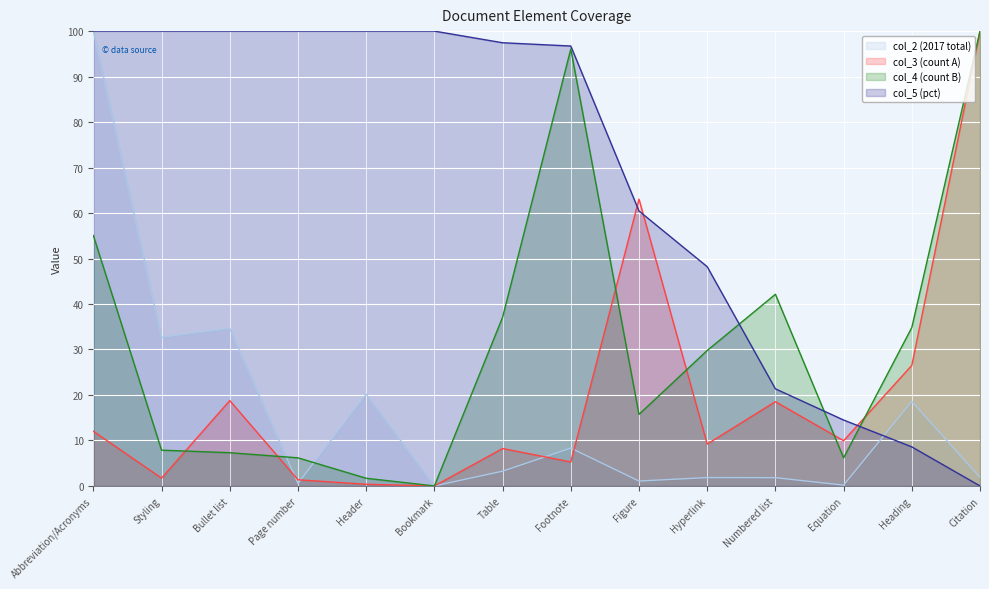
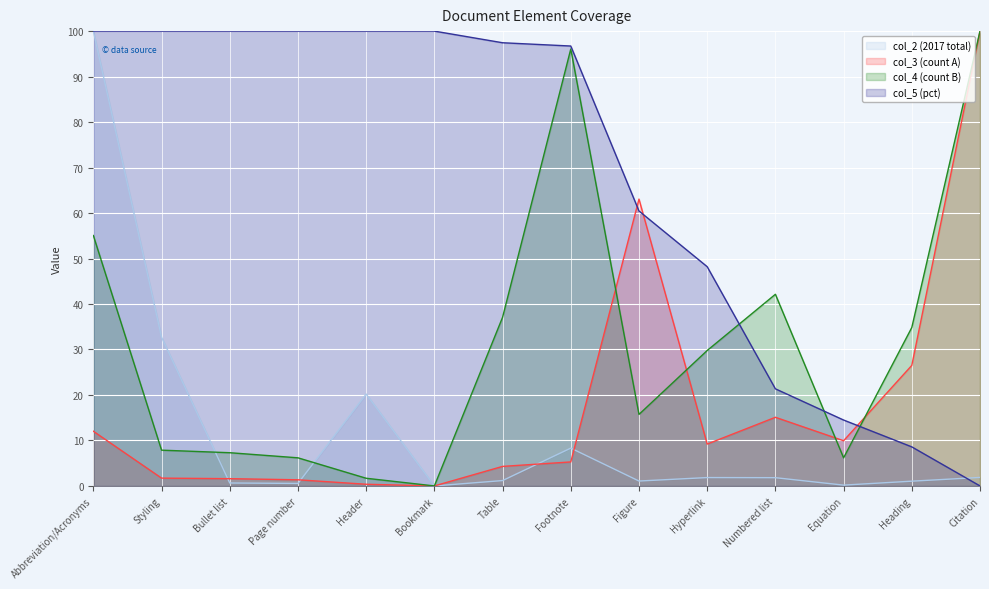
  {
    "col_2 (2017 total)": {
      "Styling": 33,
-     "Bullet list": 35,
+     "Bullet list": 1,
      "Page number": 1,
      "Header": 20,
-     "Table": 3,
+     "Table": 1,
      "Footnote": 8,
      "Figure": 1,
      "Hyperlink": 2,
      "Numbered list": 2,
      "Equation": 0,
-     "Heading": 19,
+     "Heading": 1,
      "Citation": 2
    },
    "col_3 (count A)": {
      "Abbreviation/Acronyms": 12,
      "Styling": 2,
-     "Bullet list": 19,
+     "Bullet list": 2,
      "Page number": 1,
      "Header": 0,
-     "Table": 8,
+     "Table": 4,
      "Footnote": 5,
      "Figure": 63,
      "Hyperlink": 9,
-     "Numbered list": 19,
+     "Numbered list": 15,
      "Equation": 10,
      "Heading": 27
    }
  }
